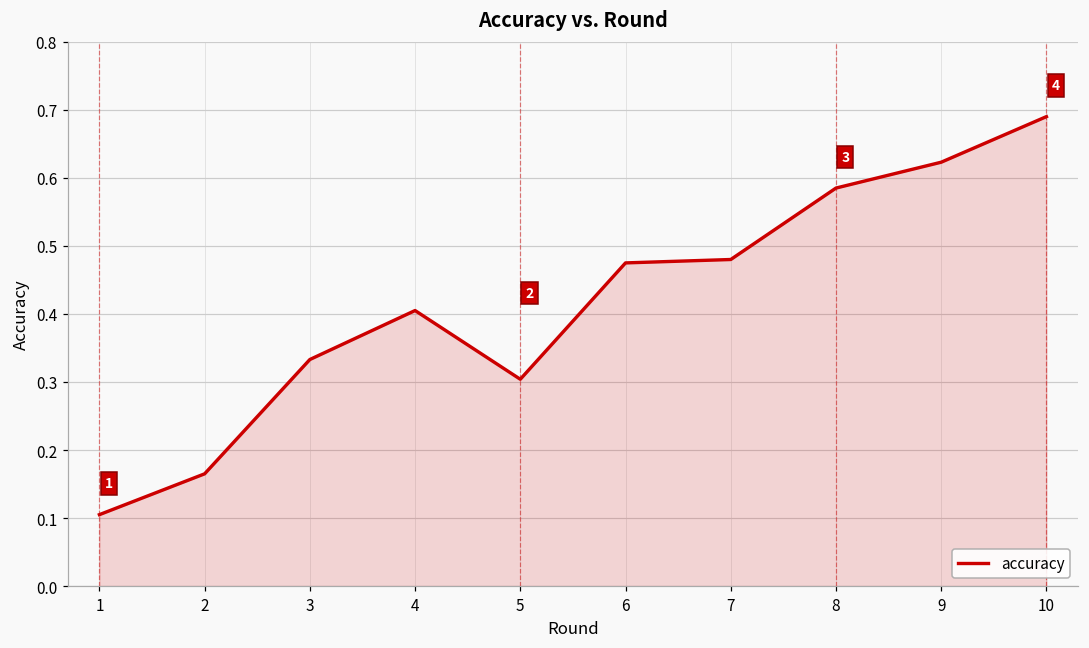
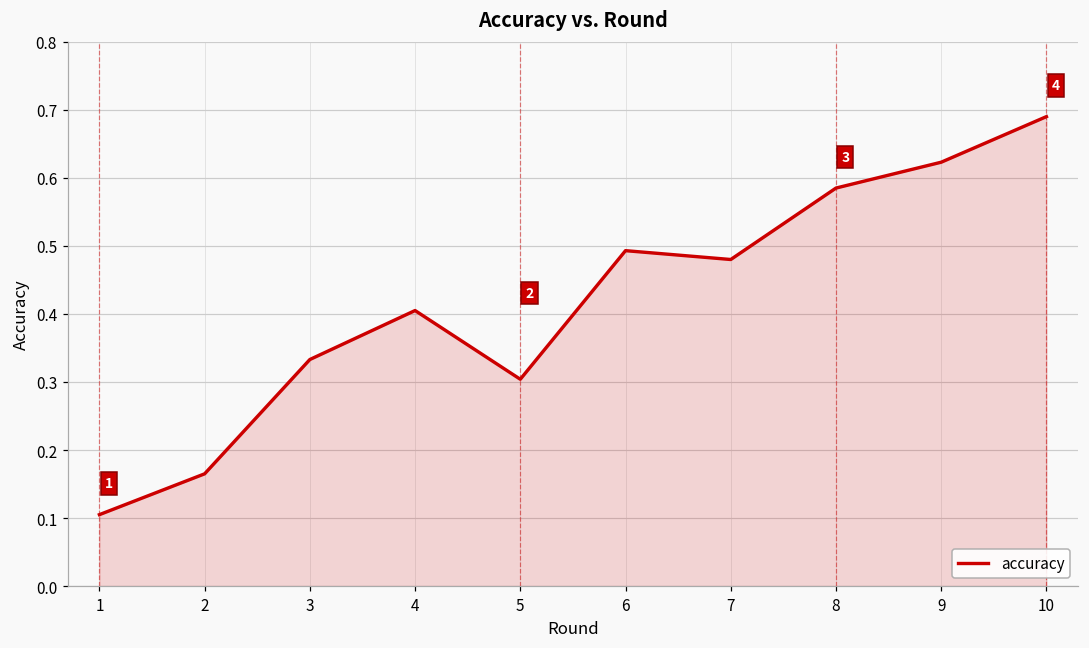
  {
    "2": 0.17,
    "3": 0.33,
    "4": 0.41,
    "5": 0.30,
-   "6": 0.48,
+   "6": 0.49,
    "7": 0.48,
    "9": 0.62
  }
